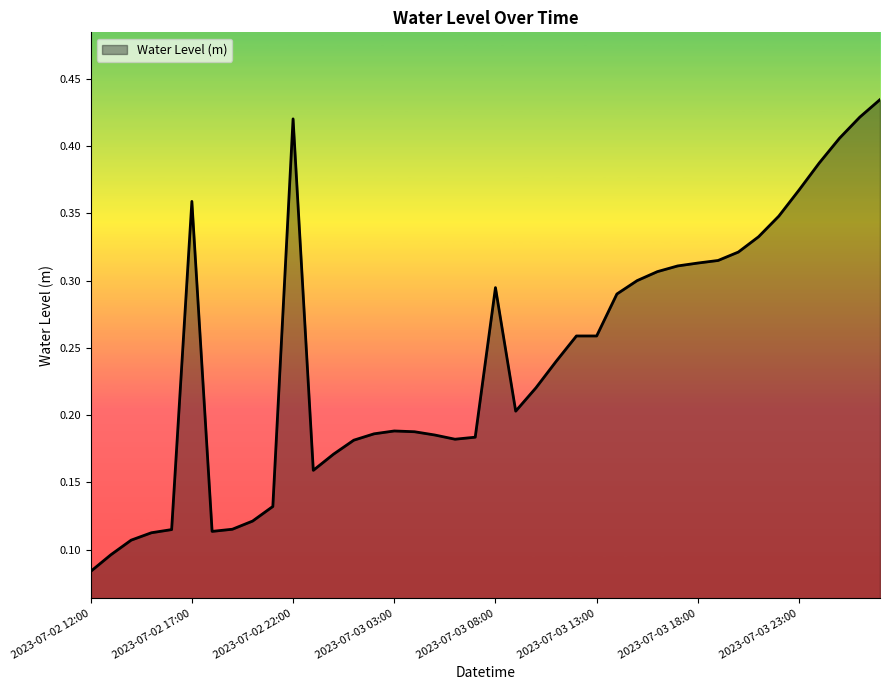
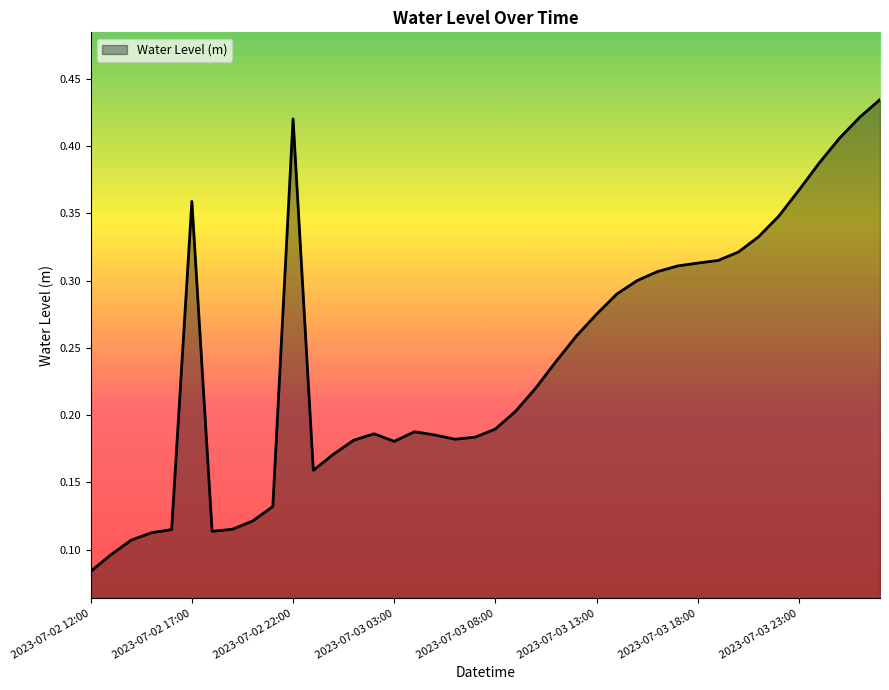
  {
    "2023-07-02 12:00": 0.084,
    "2023-07-02 17:00": 0.359,
    "2023-07-02 22:00": 0.420,
-   "2023-07-03 03:00": 0.188,
-   "2023-07-03 08:00": 0.295,
-   "2023-07-03 13:00": 0.259,
+   "2023-07-03 03:00": 0.180,
+   "2023-07-03 08:00": 0.190,
+   "2023-07-03 13:00": 0.275,
    "2023-07-03 18:00": 0.313,
    "2023-07-03 23:00": 0.367
  }
